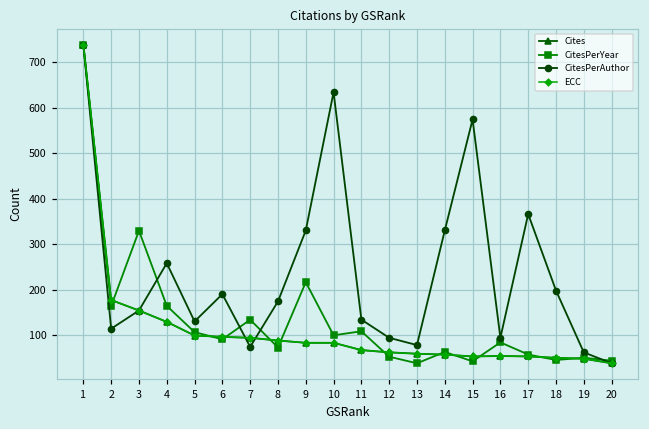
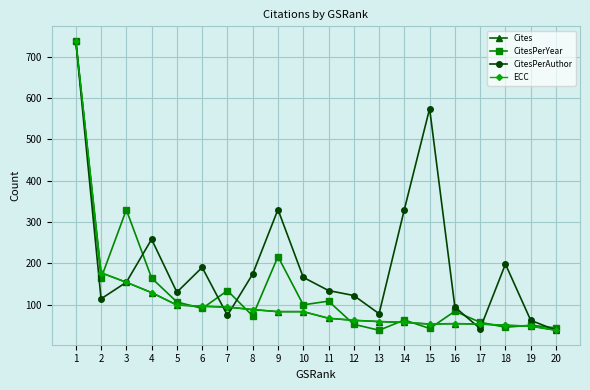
  {
    "CitesPerAuthor": {
      "2": 110,
      "4": 260,
      "5": 130,
      "6": 190,
      "7": 70,
      "8": 170,
      "9": 330,
-     "10": 630,
+     "10": 170,
      "11": 130,
-     "12": 90,
+     "12": 120,
      "13": 80,
      "14": 330,
      "15": 570,
      "16": 90,
-     "17": 370,
+     "17": 40,
      "18": 200,
      "19": 60
    }
  }
